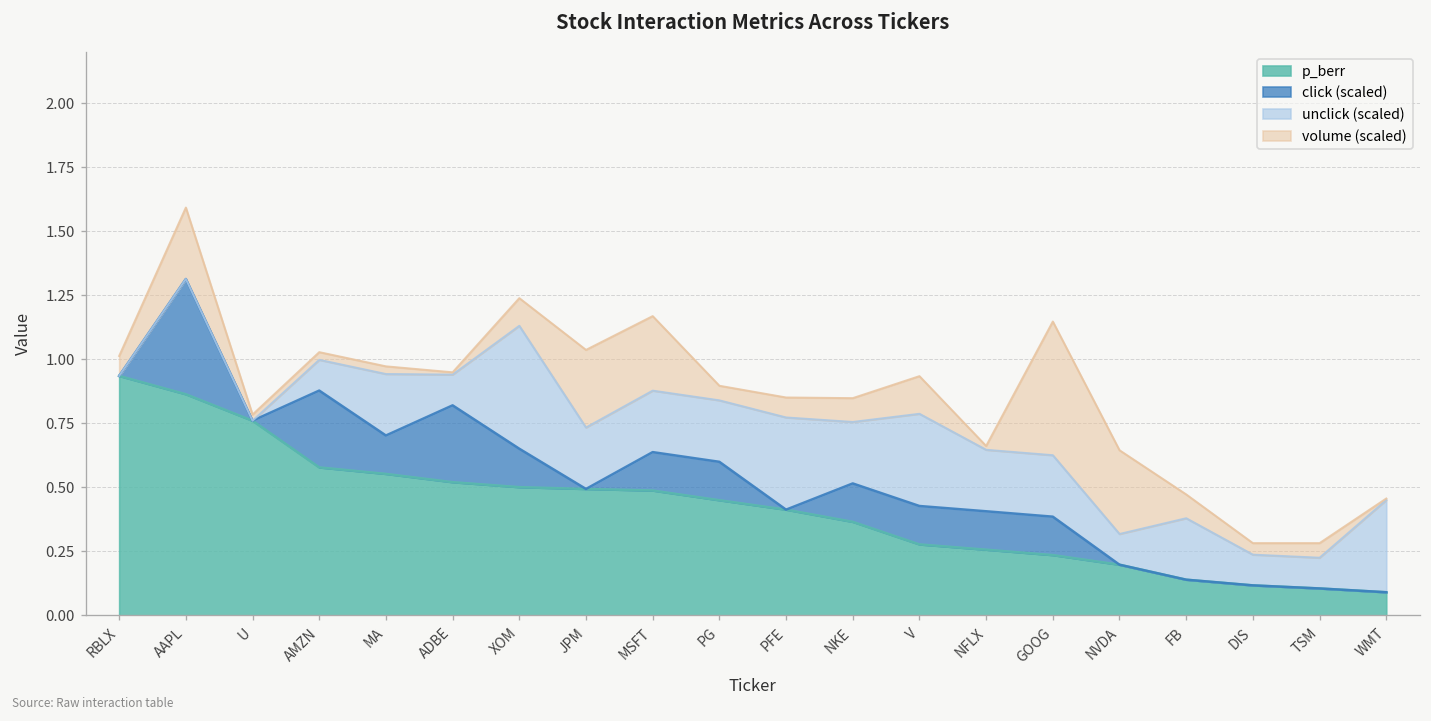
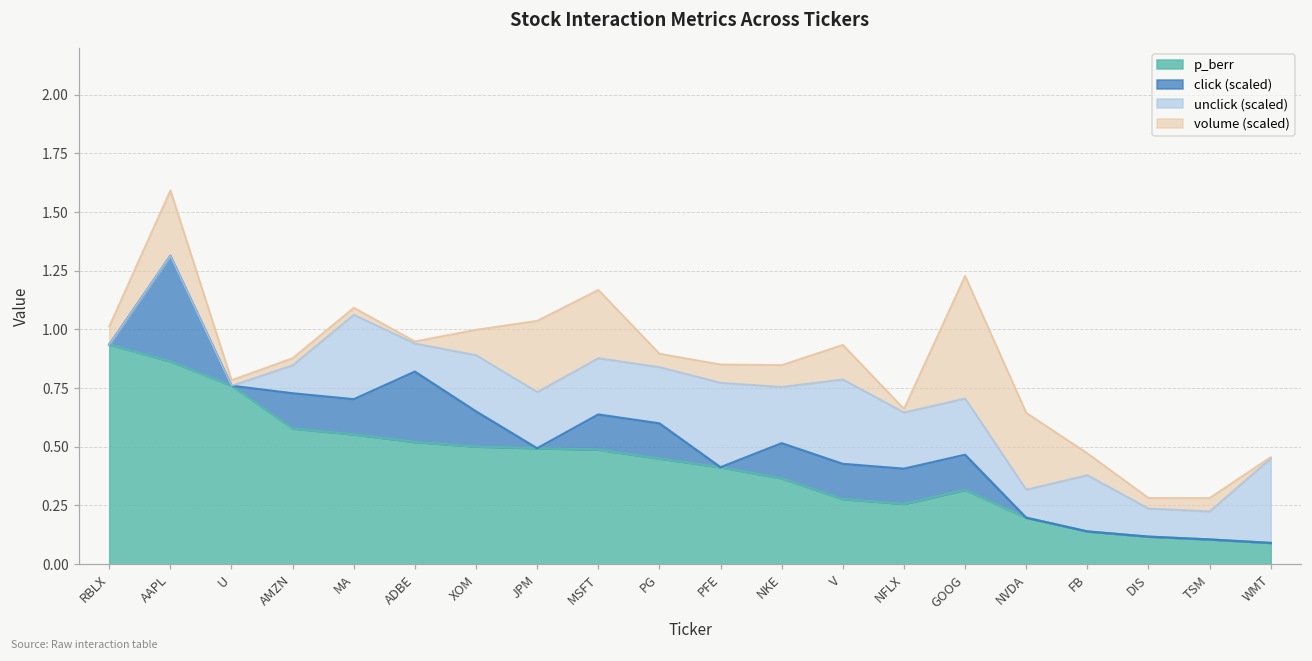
  {
    "p_berr": {
      "AAPL": 0.86,
      "AMZN": 0.58,
      "MA": 0.55,
      "ADBE": 0.52,
      "XOM": 0.50,
      "MSFT": 0.49,
      "PG": 0.45,
      "NKE": 0.37,
      "V": 0.28,
      "NFLX": 0.26,
-     "GOOG": 0.24
+     "GOOG": 0.32
    },
    "click (scaled)": {
-     "AMZN": 0.30,
+     "AMZN": 0.15,
      "MA": 0.15,
      "ADBE": 0.30,
      "XOM": 0.15,
      "MSFT": 0.15,
      "PG": 0.15,
      "NKE": 0.15,
      "V": 0.15,
      "NFLX": 0.15,
      "GOOG": 0.15
    },
    "unclick (scaled)": {
      "AMZN": 0.12,
-     "MA": 0.24,
-     "XOM": 0.48,
+     "MA": 0.36,
+     "XOM": 0.24,
      "JPM": 0.24,
      "MSFT": 0.24,
      "PG": 0.24,
      "PFE": 0.36,
      "NKE": 0.24,
      "V": 0.36,
      "NFLX": 0.24,
      "GOOG": 0.24,
      "NVDA": 0.12,
      "FB": 0.24,
      "DIS": 0.12,
      "TSM": 0.12
    },
    "volume (scaled)": {
      "RBLX": 0.08,
      "AAPL": 0.28,
      "U": 0.02,
      "AMZN": 0.03,
      "MA": 0.03,
      "XOM": 0.11,
      "JPM": 0.30,
      "MSFT": 0.29,
      "PG": 0.06,
      "PFE": 0.08,
      "NKE": 0.09,
      "V": 0.15,
      "NFLX": 0.02,
      "GOOG": 0.52,
      "NVDA": 0.33,
      "FB": 0.09,
      "DIS": 0.04,
      "TSM": 0.06
    }
  }
